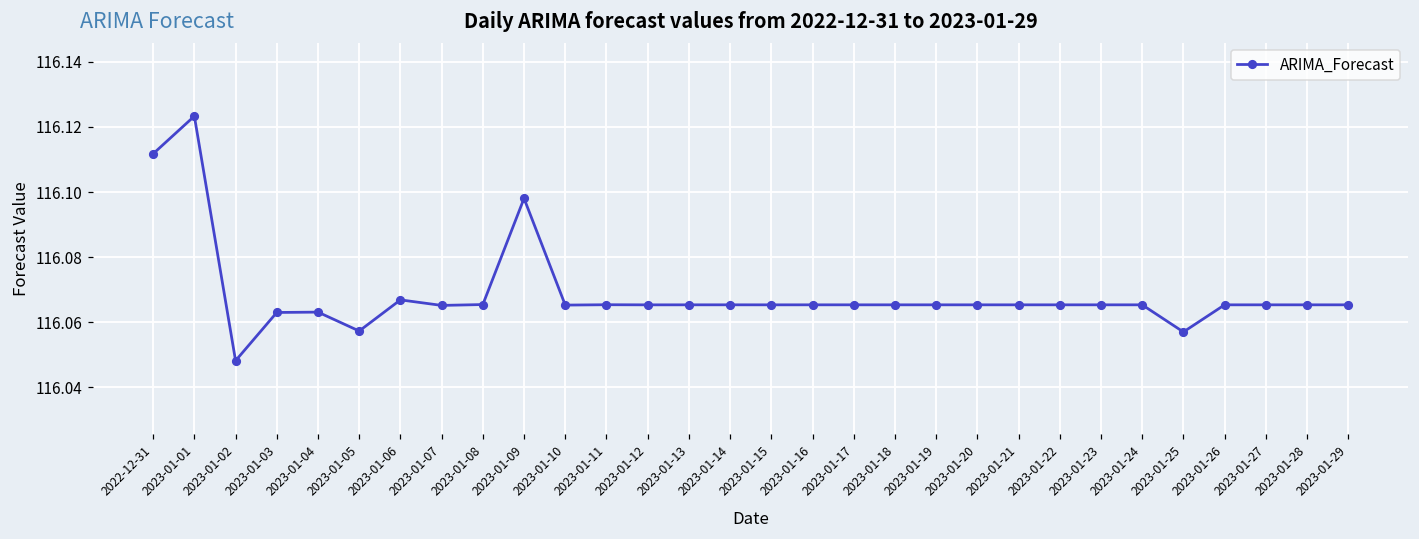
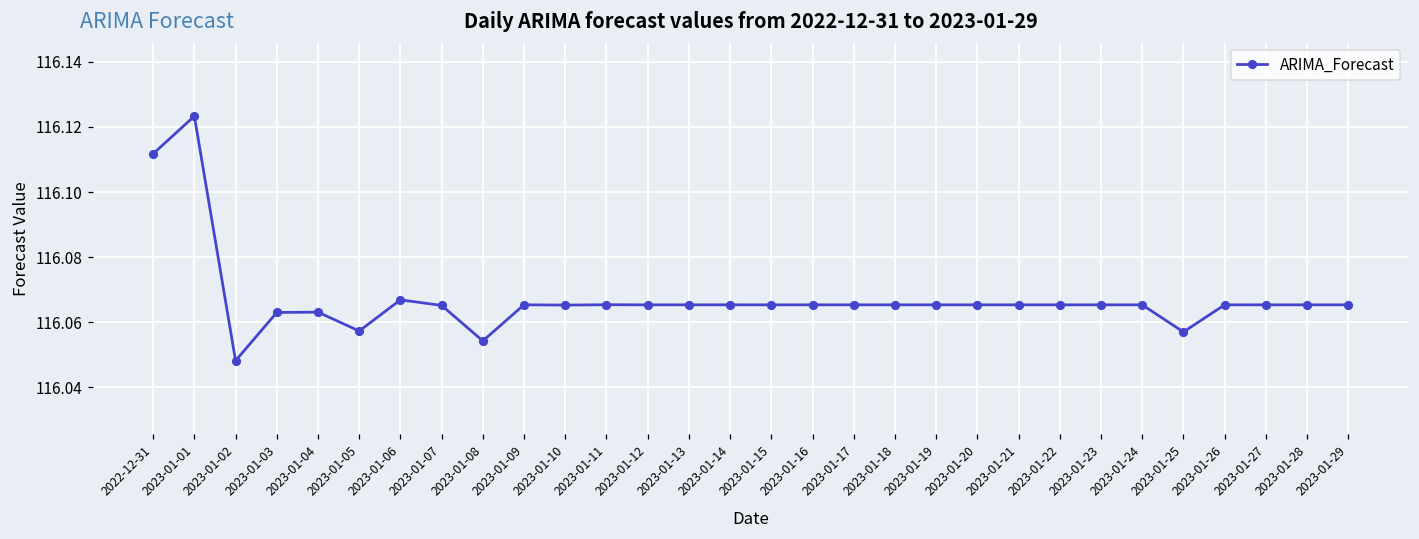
  {
    "2022-12-31": 116.112,
    "2023-01-01": 116.123,
    "2023-01-02": 116.048,
    "2023-01-03": 116.063,
    "2023-01-04": 116.063,
    "2023-01-05": 116.057,
    "2023-01-06": 116.067,
    "2023-01-07": 116.065,
-   "2023-01-08": 116.065,
-   "2023-01-09": 116.098,
+   "2023-01-08": 116.054,
+   "2023-01-09": 116.065,
    "2023-01-10": 116.065,
    "2023-01-11": 116.065,
    "2023-01-12": 116.065,
    "2023-01-13": 116.065,
    "2023-01-14": 116.065,
    "2023-01-15": 116.065,
    "2023-01-16": 116.065,
    "2023-01-17": 116.065,
    "2023-01-18": 116.065,
    "2023-01-19": 116.065,
    "2023-01-20": 116.065,
    "2023-01-21": 116.065,
    "2023-01-22": 116.065,
    "2023-01-23": 116.065,
    "2023-01-24": 116.065,
    "2023-01-25": 116.057,
    "2023-01-26": 116.065,
    "2023-01-27": 116.065,
    "2023-01-28": 116.065,
    "2023-01-29": 116.065
  }
